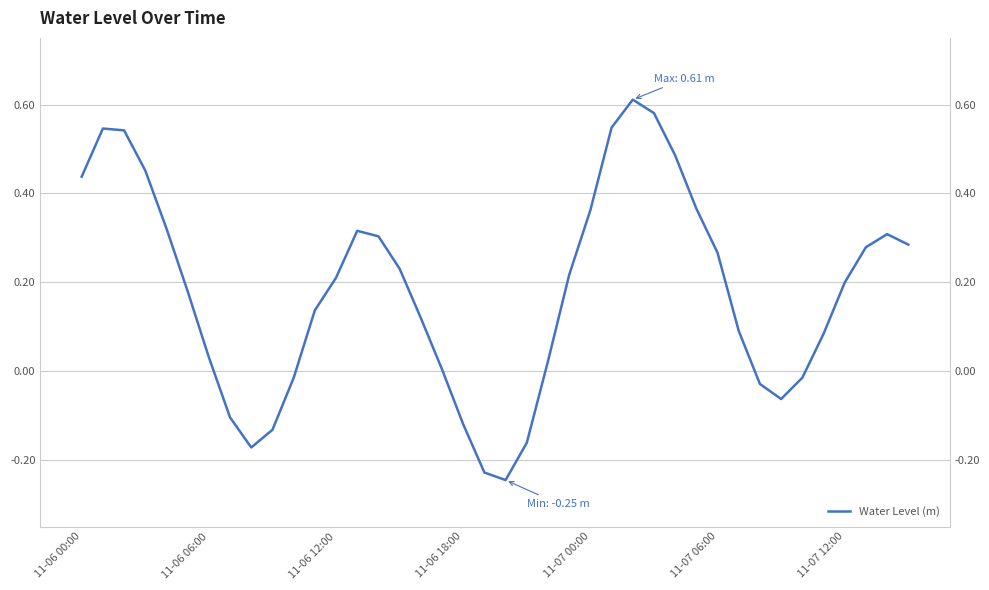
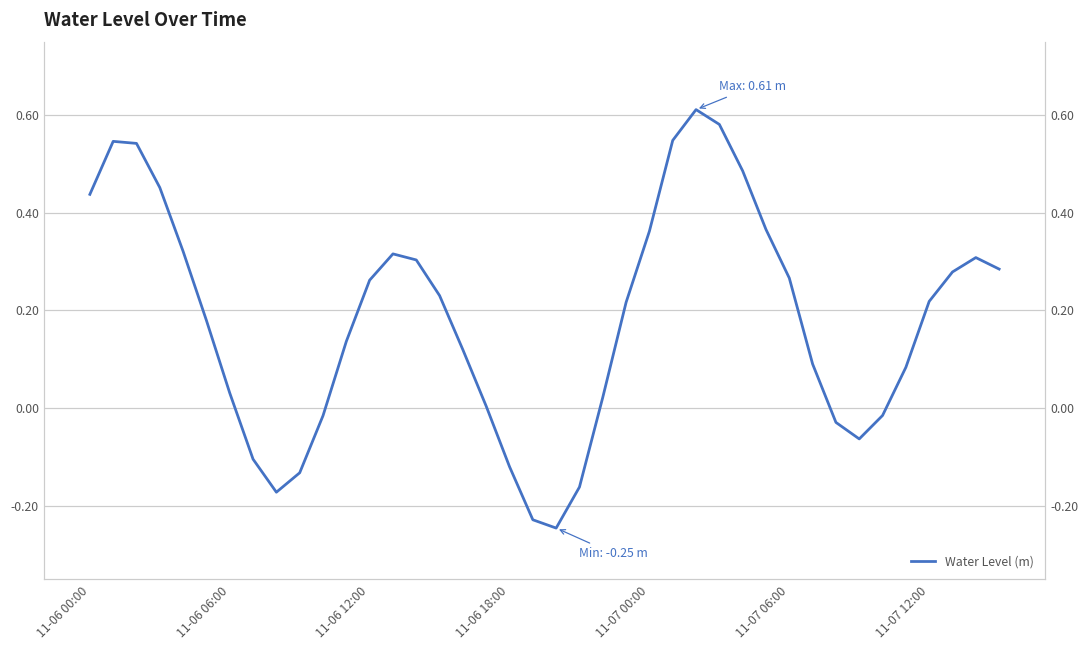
  {
    "11-06 00:00": 0.44,
    "11-06 06:00": 0.03,
-   "11-06 12:00": 0.21,
+   "11-06 12:00": 0.26,
    "11-06 18:00": -0.12,
    "11-07 00:00": 0.36,
    "11-07 06:00": 0.27,
-   "11-07 12:00": 0.20
+   "11-07 12:00": 0.22
  }
